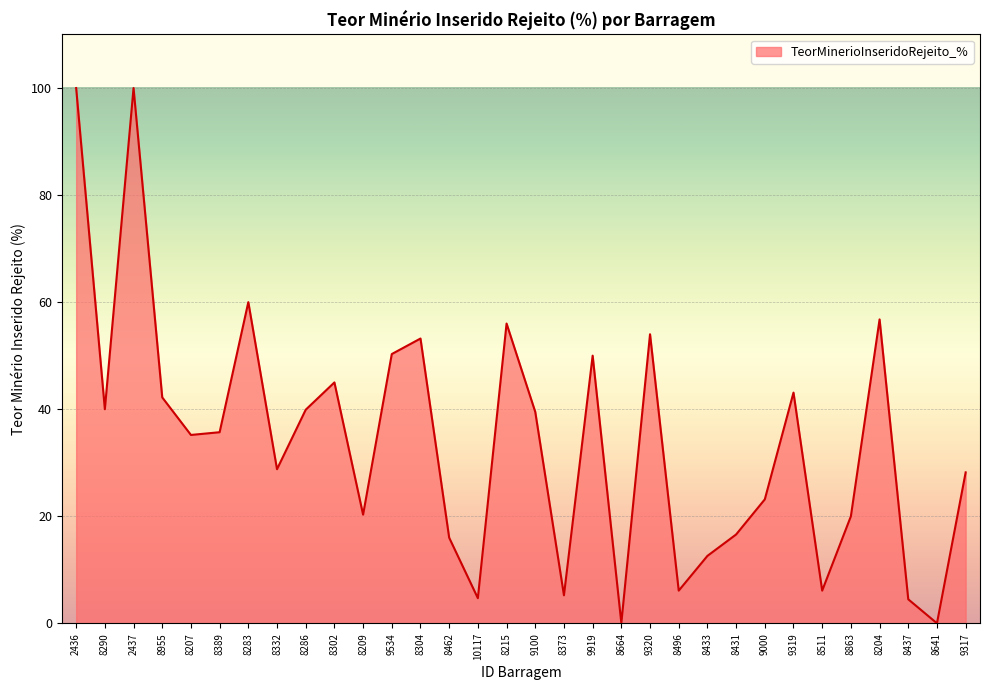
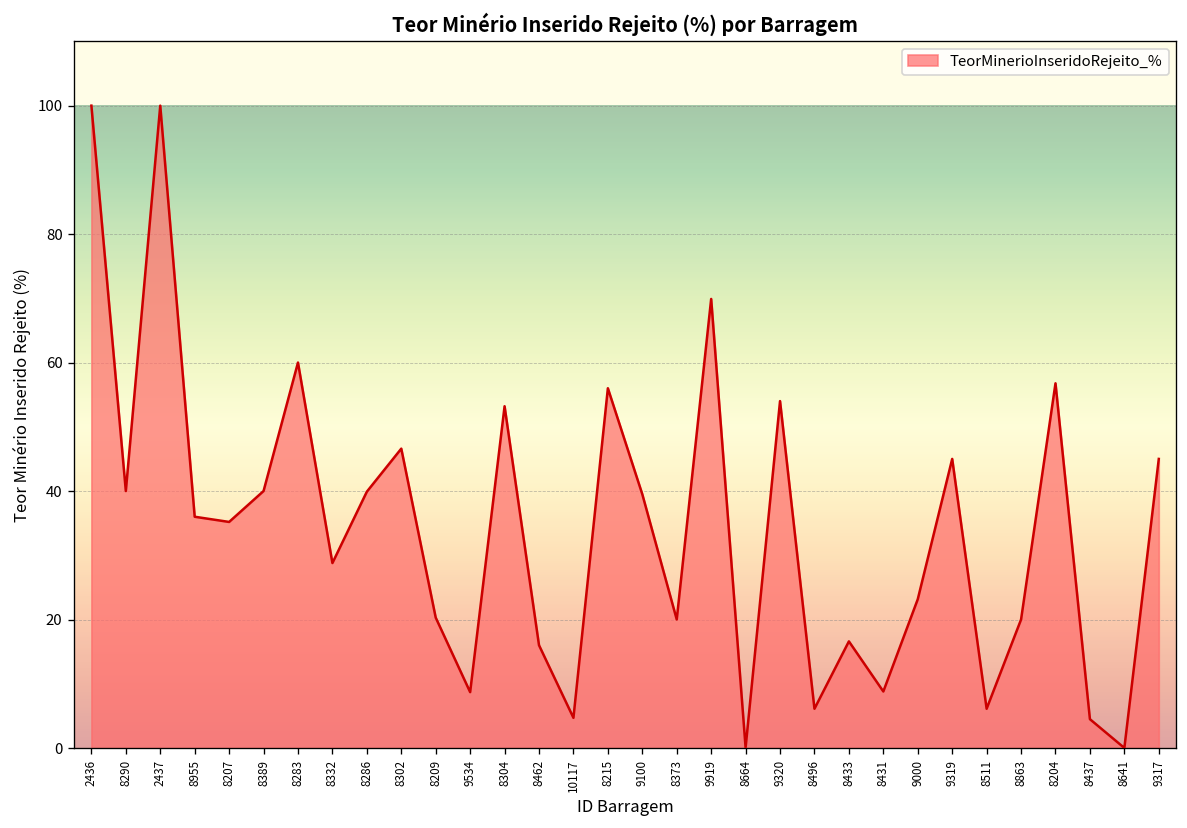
  {
    "2436": 100,
    "8290": 40,
    "2437": 100,
-   "8955": 42,
+   "8955": 36,
    "8207": 35,
-   "8389": 36,
+   "8389": 40,
    "8283": 60,
    "8332": 29,
    "8286": 40,
-   "8302": 45,
+   "8302": 47,
    "8209": 20,
-   "9534": 50,
+   "9534": 9,
    "8304": 53,
    "8462": 16,
    "10117": 5,
    "8215": 56,
    "9100": 40,
-   "8373": 5,
-   "9919": 50,
+   "8373": 20,
+   "9919": 70,
    "8664": 0,
    "9320": 54,
    "8496": 6,
-   "8433": 13,
-   "8431": 17,
+   "8433": 17,
+   "8431": 9,
    "9000": 23,
-   "9319": 43,
+   "9319": 45,
    "8511": 6,
    "8863": 20,
    "8204": 57,
    "8437": 4,
    "8641": 0,
-   "9317": 28
+   "9317": 45
  }
